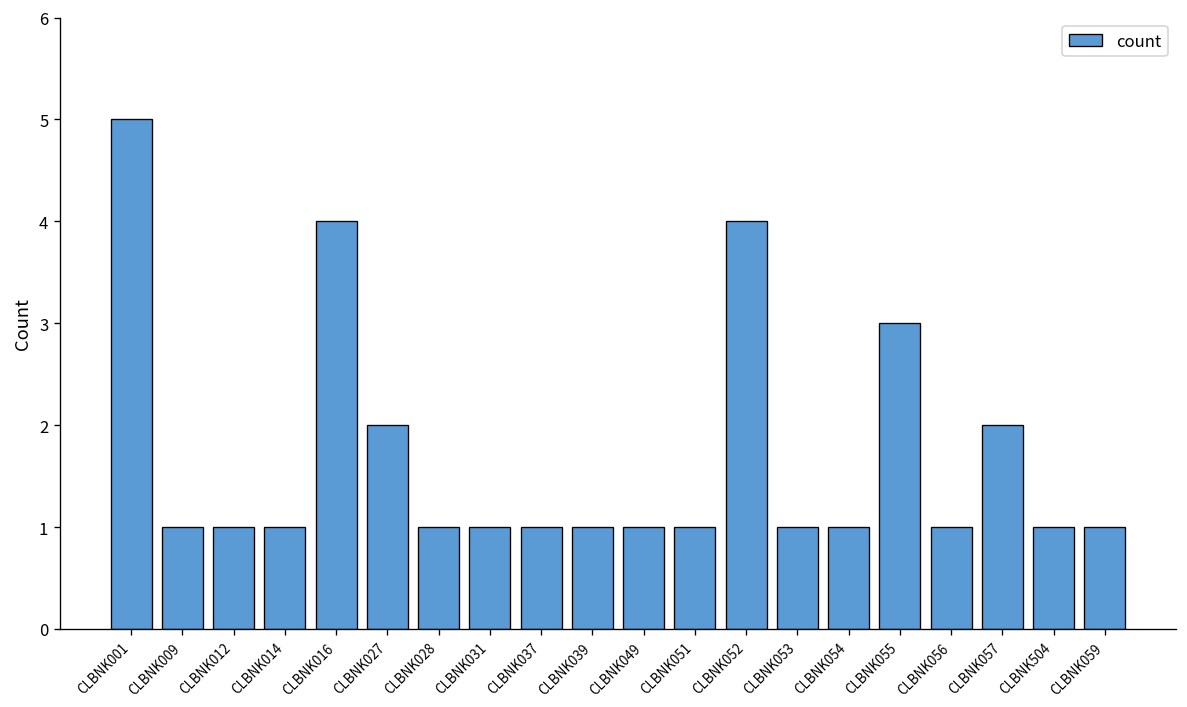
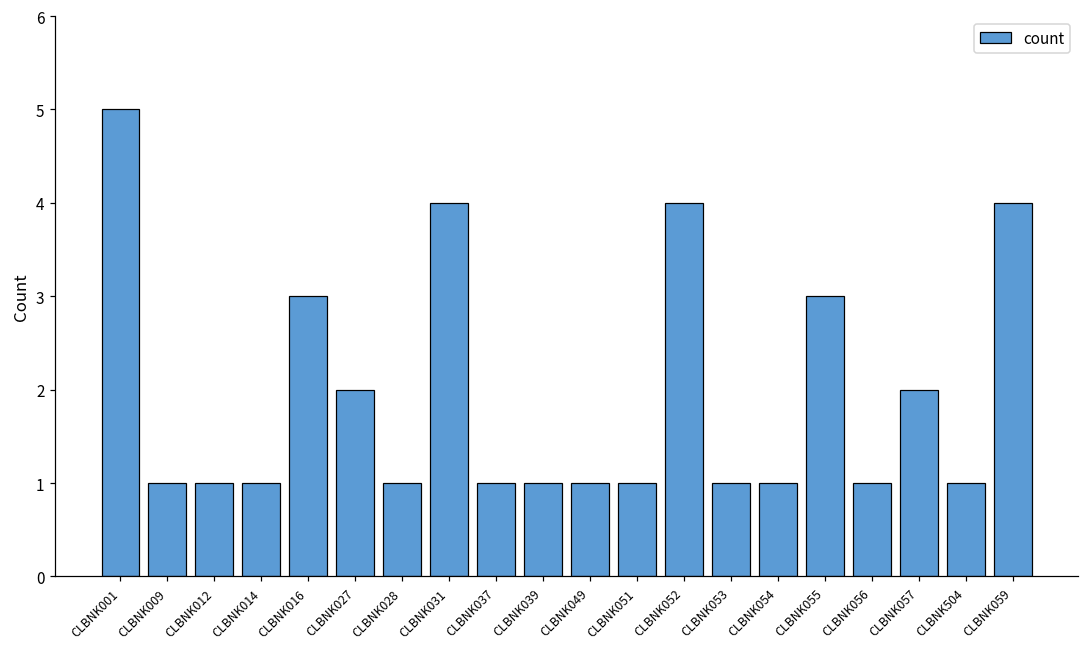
  {
    "CLBNK001": 5,
    "CLBNK009": 1,
    "CLBNK012": 1,
    "CLBNK014": 1,
-   "CLBNK016": 4,
+   "CLBNK016": 3,
    "CLBNK027": 2,
    "CLBNK028": 1,
-   "CLBNK031": 1,
+   "CLBNK031": 4,
    "CLBNK037": 1,
    "CLBNK039": 1,
    "CLBNK049": 1,
    "CLBNK051": 1,
    "CLBNK052": 4,
    "CLBNK053": 1,
    "CLBNK054": 1,
    "CLBNK055": 3,
    "CLBNK056": 1,
    "CLBNK057": 2,
    "CLBNK504": 1,
-   "CLBNK059": 1
+   "CLBNK059": 4
  }
